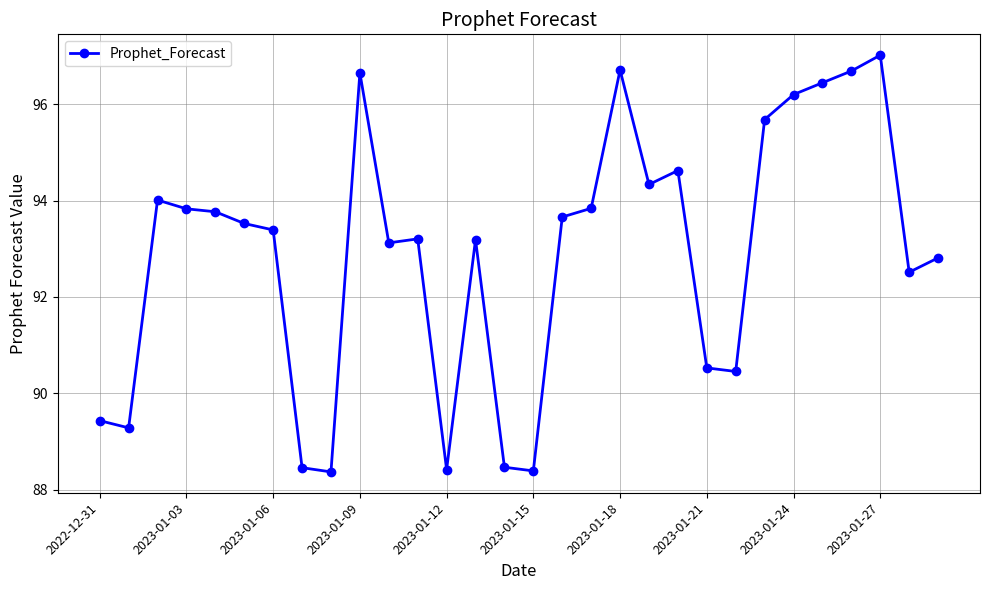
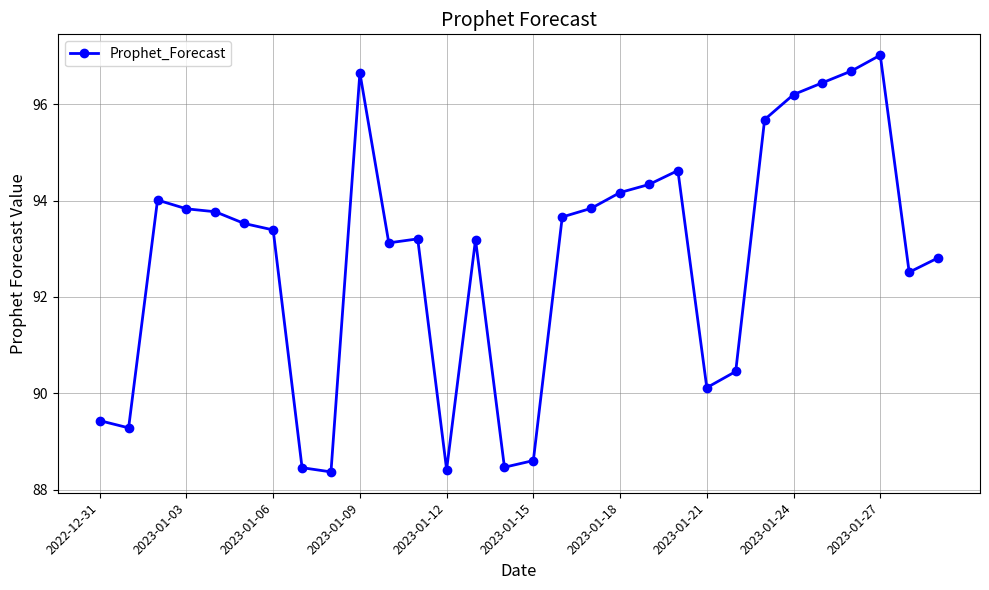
  {
    "2022-12-31": 89.4,
    "2023-01-03": 93.8,
    "2023-01-06": 93.4,
    "2023-01-09": 96.7,
    "2023-01-12": 88.4,
-   "2023-01-15": 88.4,
-   "2023-01-18": 96.7,
-   "2023-01-21": 90.5,
+   "2023-01-15": 88.6,
+   "2023-01-18": 94.2,
+   "2023-01-21": 90.1,
    "2023-01-24": 96.2,
    "2023-01-27": 97.0
  }
